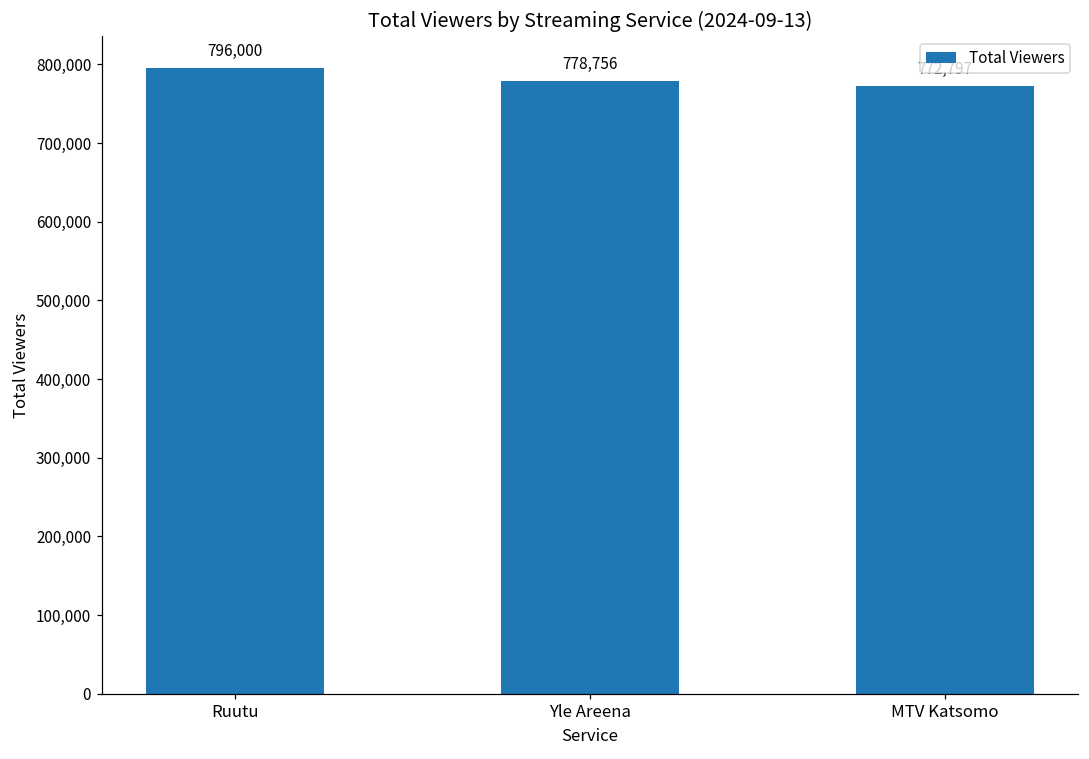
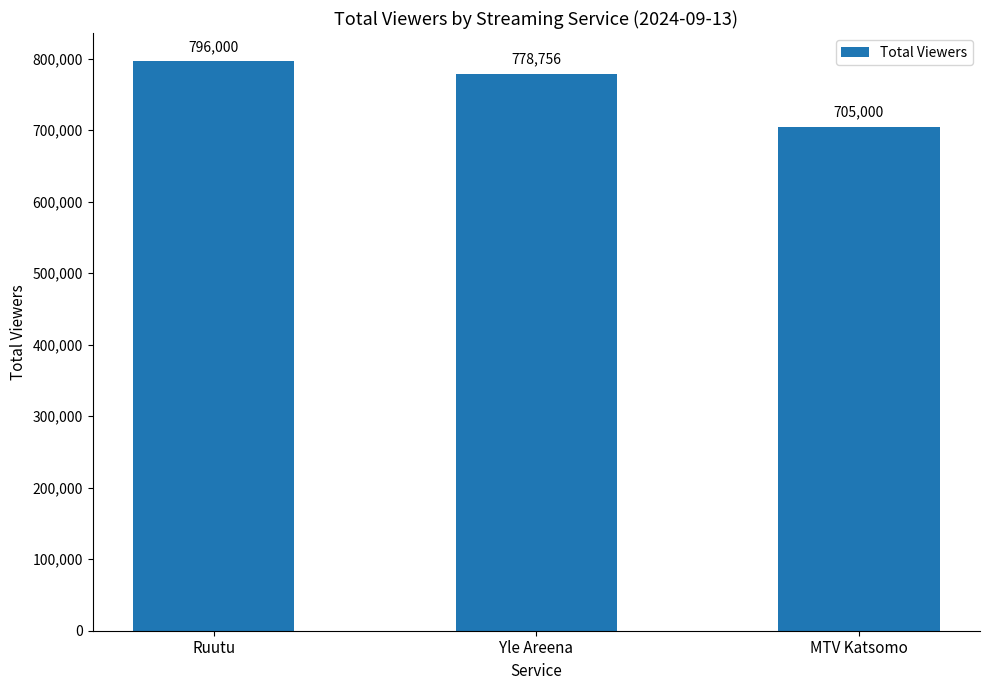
  {
-   "MTV Katsomo": "770,000"
+   "MTV Katsomo": "710,000"
  }
